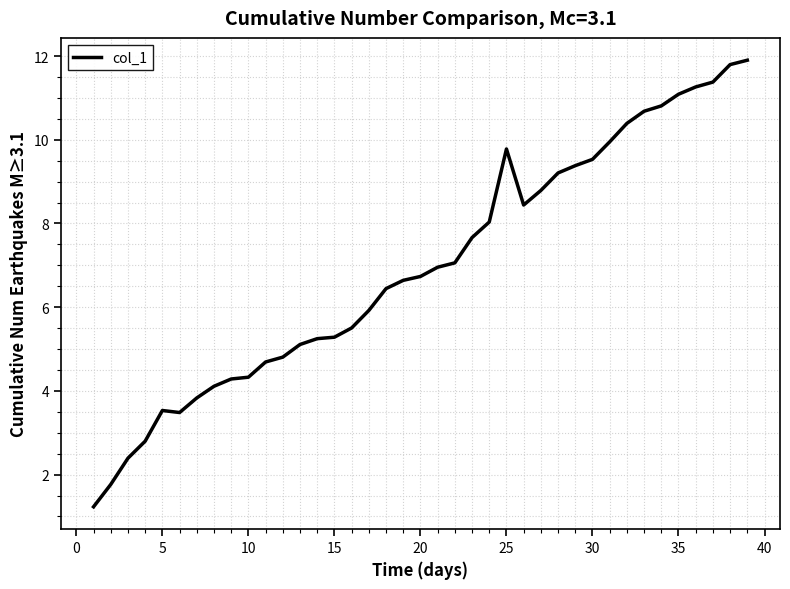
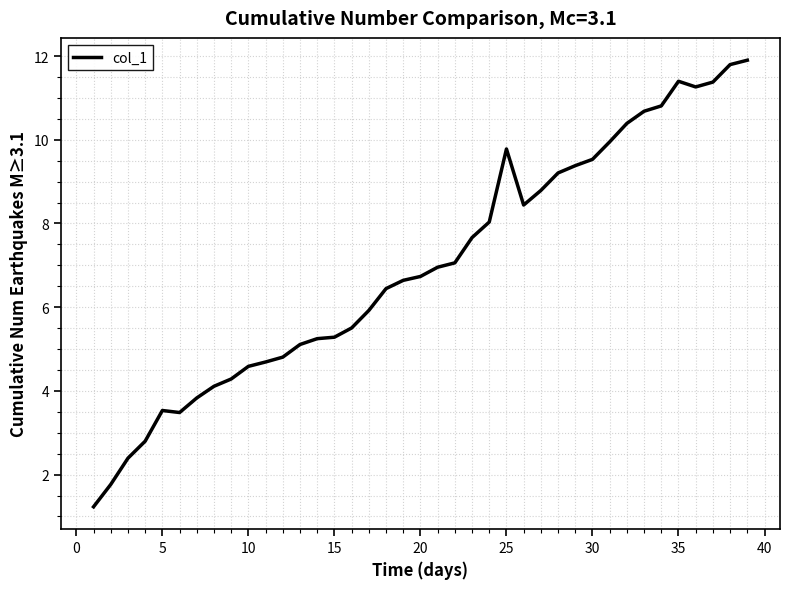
  {
    "5": 3.5,
-   "10": 4.3,
+   "10": 4.6,
    "15": 5.3,
    "20": 6.7,
    "25": 9.8,
    "30": 9.5,
-   "35": 11.1
+   "35": 11.4
  }
